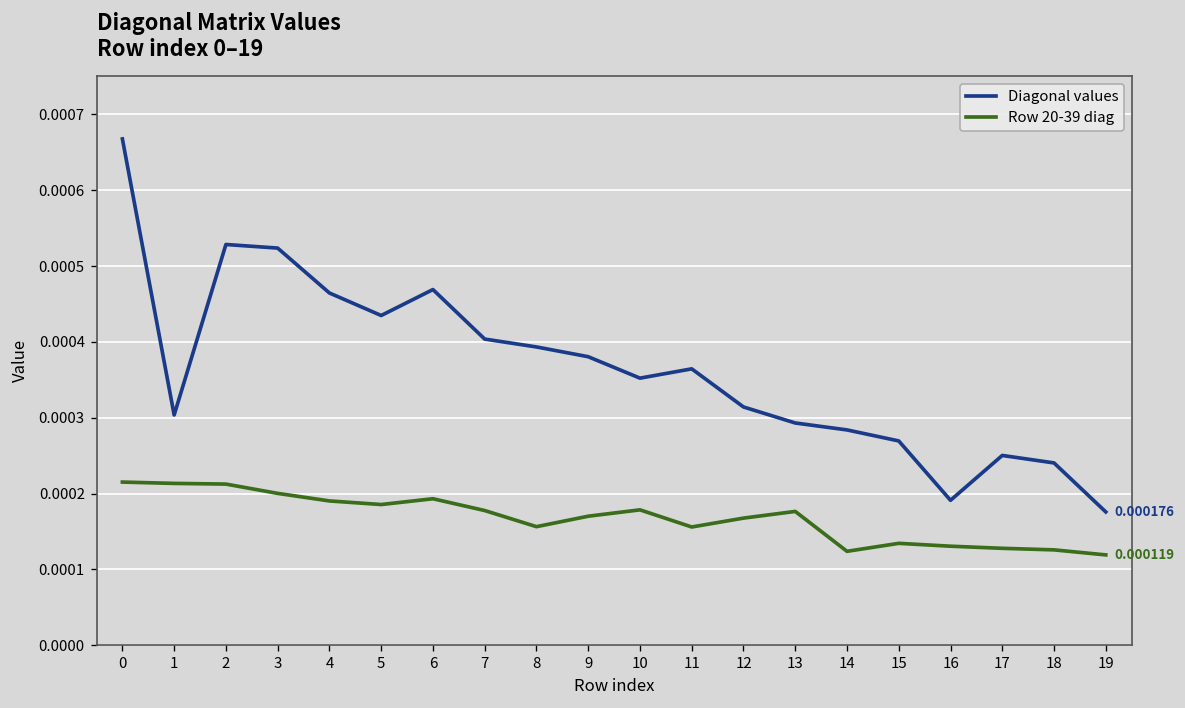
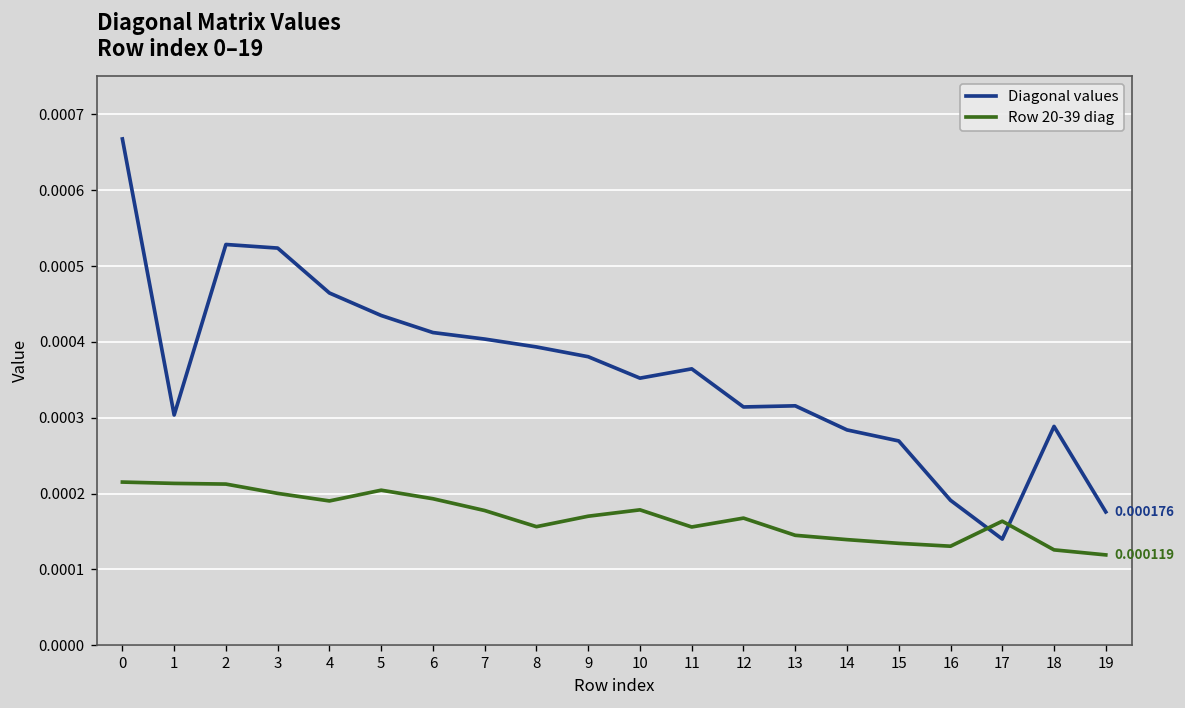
  {
    "Diagonal values": {
      "0": 0.00067,
      "1": 0.00030,
      "2": 0.00053,
      "3": 0.00052,
      "4": 0.00046,
      "5": 0.00043,
-     "6": 0.00047,
+     "6": 0.00041,
      "7": 0.00040,
      "8": 0.00039,
      "9": 0.00038,
      "10": 0.00035,
      "11": 0.00036,
      "12": 0.00031,
-     "13": 0.00029,
+     "13": 0.00032,
      "14": 0.00028,
      "15": 0.00027,
      "16": 0.00019,
-     "17": 0.00025,
-     "18": 0.00024
+     "17": 0.00014,
+     "18": 0.00029
    },
    "Row 20-39 diag": {
      "0": 0.00022,
      "1": 0.00021,
      "2": 0.00021,
      "3": 0.00020,
      "4": 0.00019,
-     "5": 0.00019,
+     "5": 0.00020,
      "6": 0.00019,
      "7": 0.00018,
      "8": 0.00016,
      "9": 0.00017,
      "10": 0.00018,
      "11": 0.00016,
      "12": 0.00017,
-     "13": 0.00018,
-     "14": 0.00012,
+     "13": 0.00014,
+     "14": 0.00014,
      "15": 0.00013,
      "16": 0.00013,
-     "17": 0.00013,
+     "17": 0.00016,
      "18": 0.00013
    }
  }
